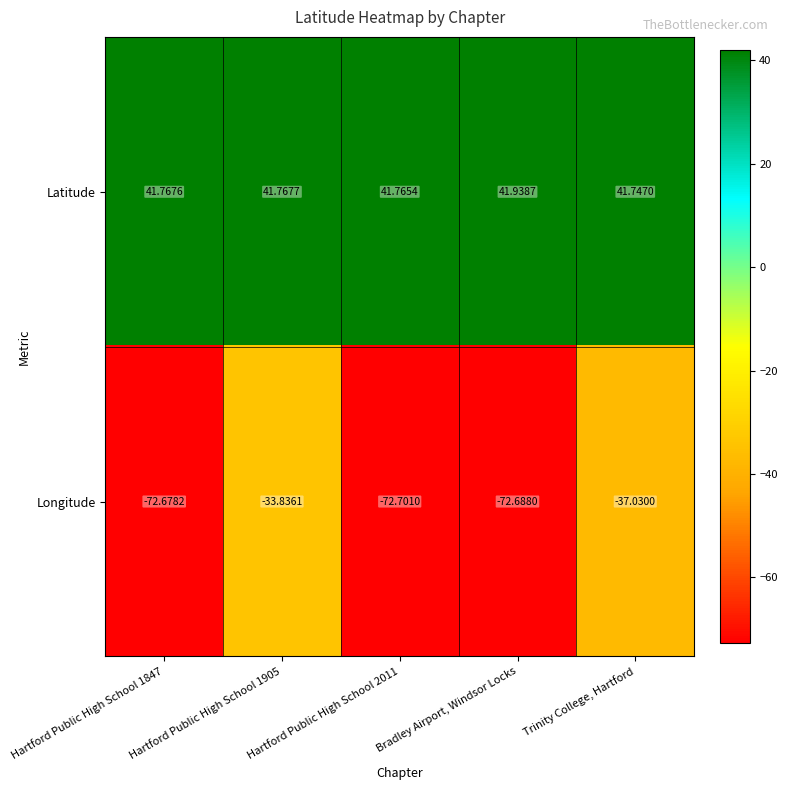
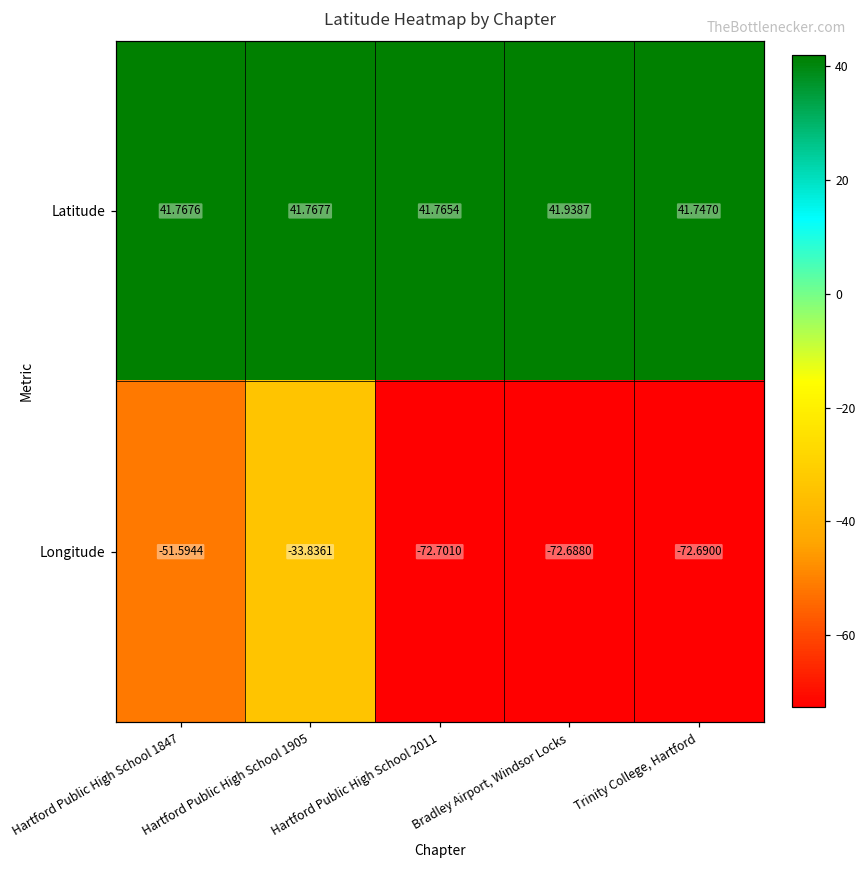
  {
    "Longitude": {
-     "Hartford Public High School 1847": -72.6782,
-     "Trinity College, Hartford": -37.0300
+     "Hartford Public High School 1847": -51.5944,
+     "Trinity College, Hartford": -72.6900
    }
  }
